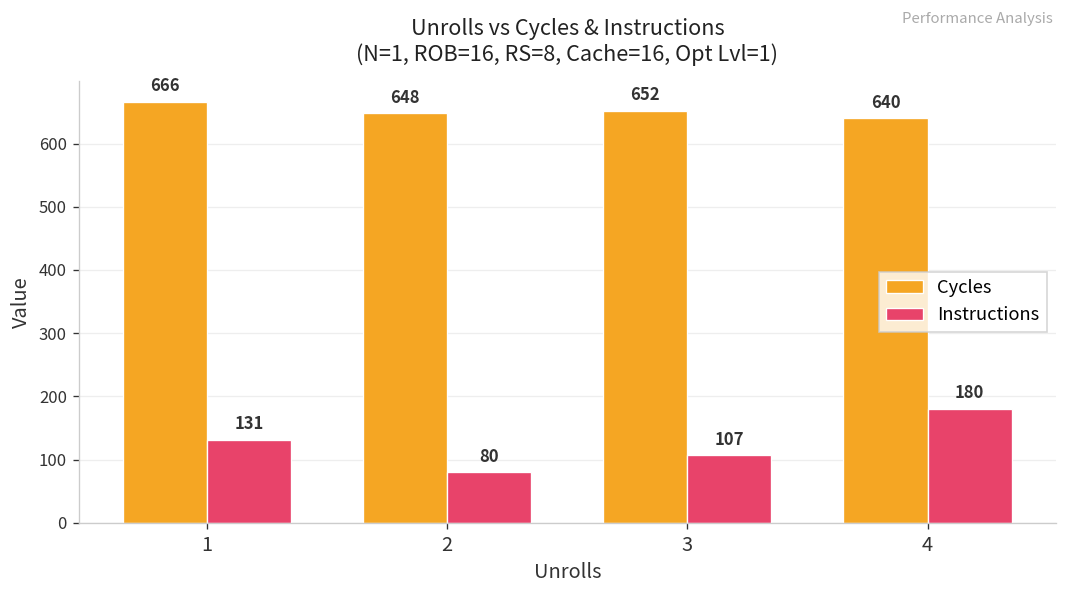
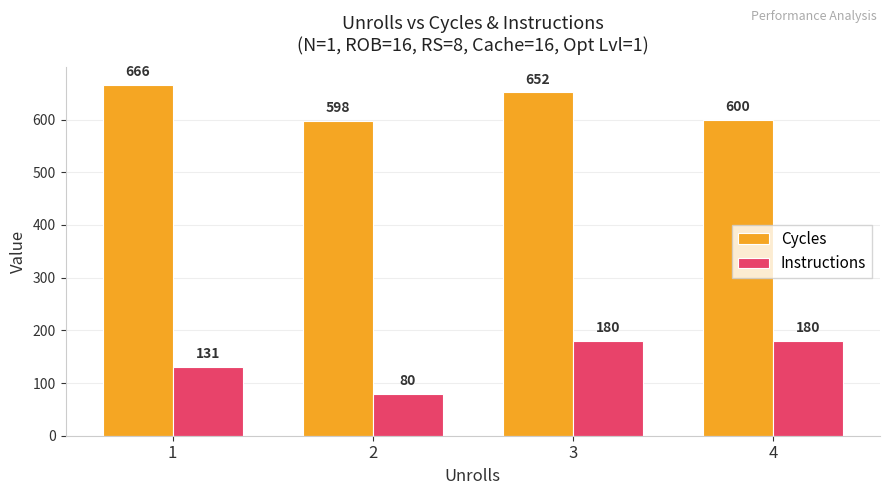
  {
    "Cycles": {
      "1": 666,
-     "2": 648,
+     "2": 598,
      "3": 652,
-     "4": 640
+     "4": 600
    },
    "Instructions": {
      "1": 131,
      "2": 80,
-     "3": 107,
+     "3": 180,
      "4": 180
    }
  }
